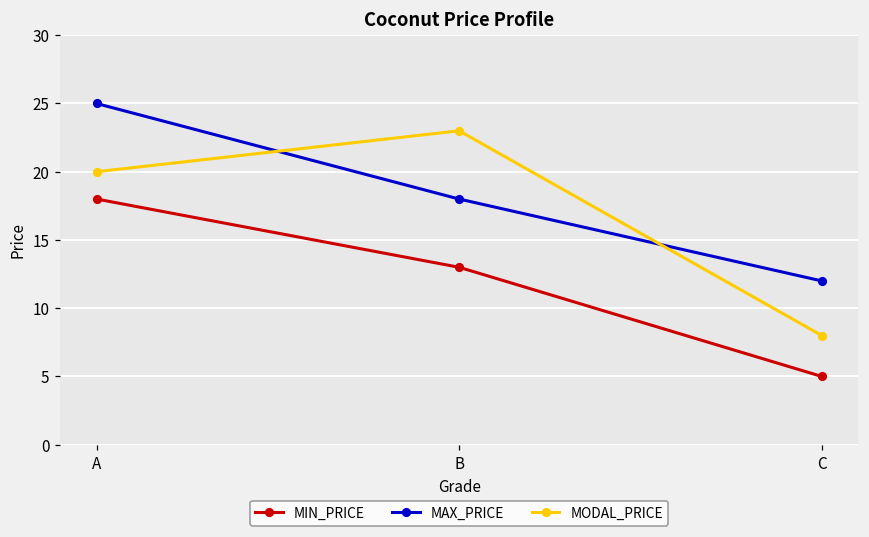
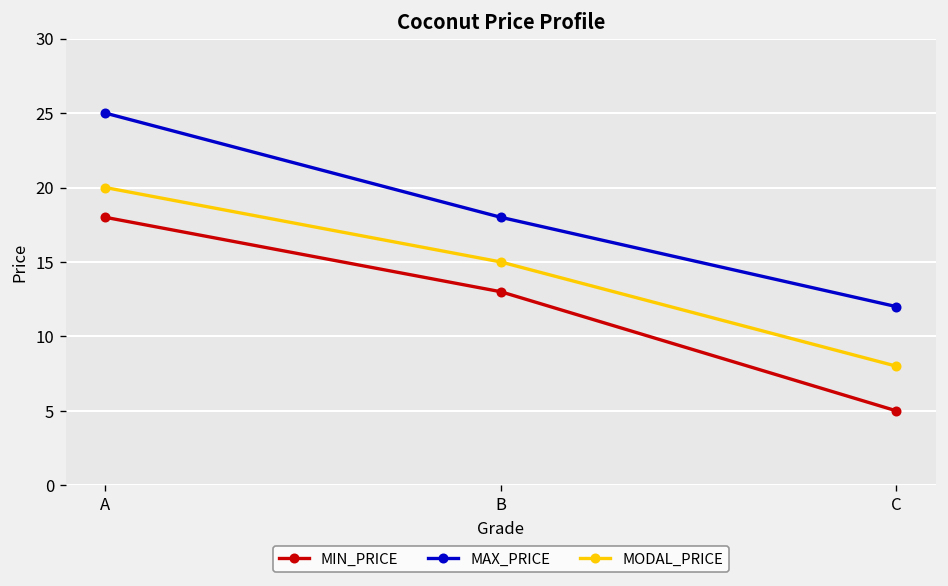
  {
    "MIN_PRICE": {
      "A": 18,
      "B": 13,
      "C": 5
    },
    "MAX_PRICE": {
      "A": 25,
      "B": 18,
      "C": 12
    },
    "MODAL_PRICE": {
      "A": 20,
-     "B": 23,
+     "B": 15,
      "C": 8
    }
  }
